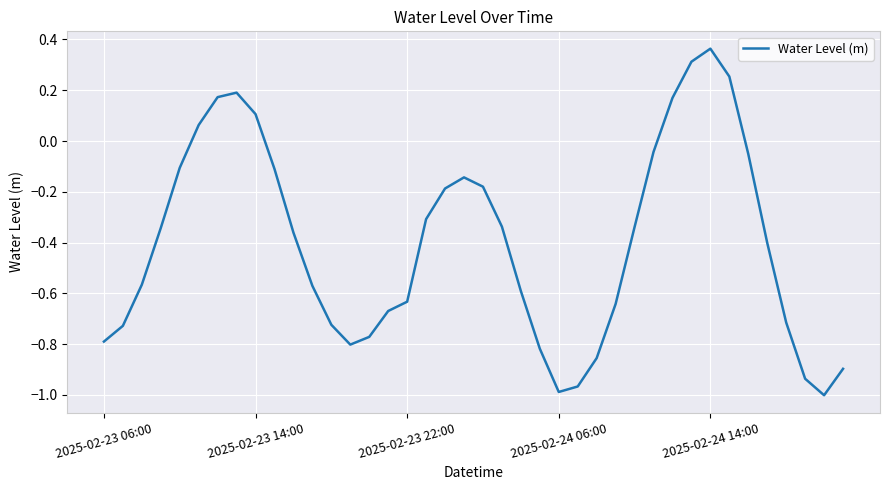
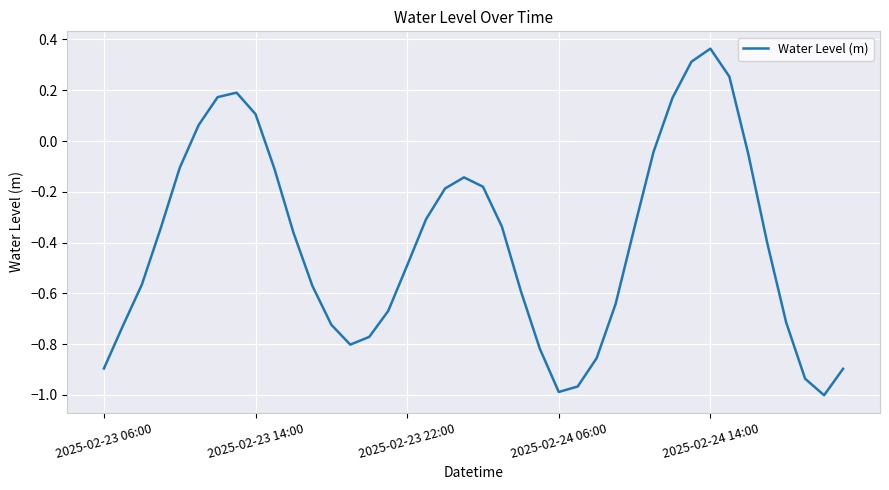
  {
-   "2025-02-23 06:00": -0.79,
+   "2025-02-23 06:00": -0.90,
    "2025-02-23 14:00": 0.11,
-   "2025-02-23 22:00": -0.63,
+   "2025-02-23 22:00": -0.49,
    "2025-02-24 06:00": -0.99,
    "2025-02-24 14:00": 0.36
  }
